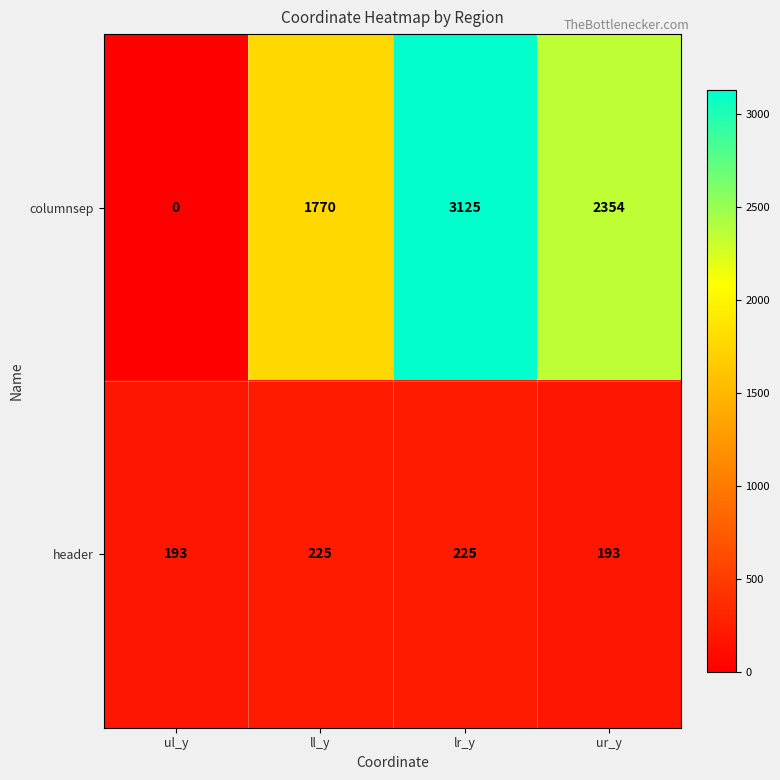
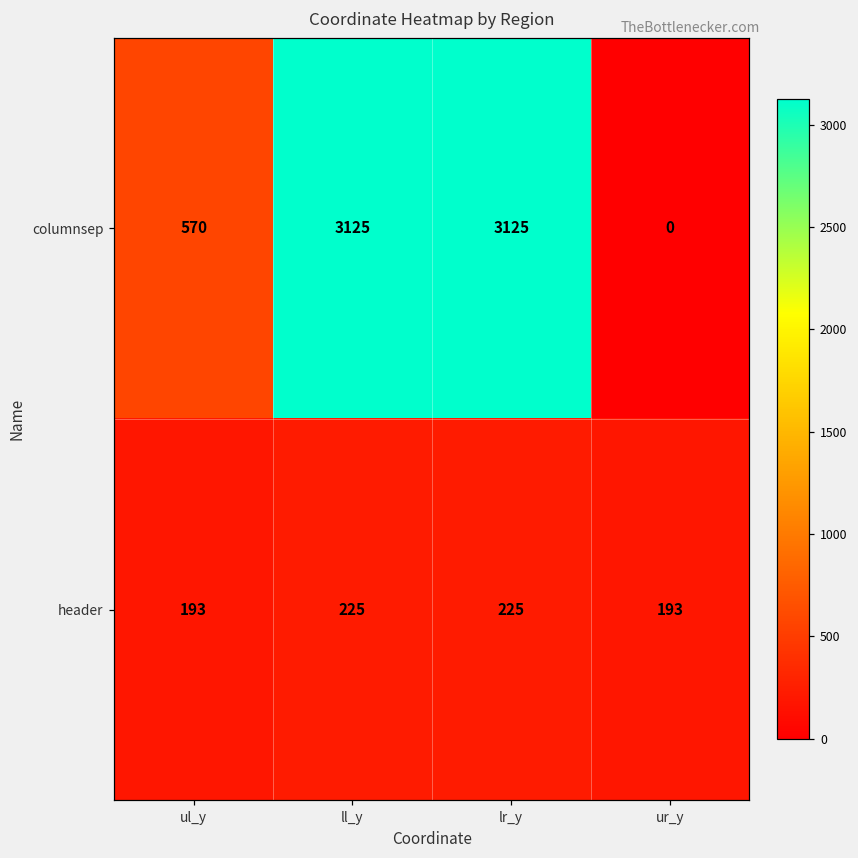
  {
    "columnsep": {
-     "ul_y": 0,
-     "ll_y": 1770,
+     "ul_y": 570,
+     "ll_y": 3125,
      "lr_y": 3125,
-     "ur_y": 2354
+     "ur_y": 0
    },
    "header": {
      "ul_y": 193,
      "ll_y": 225,
      "lr_y": 225,
      "ur_y": 193
    }
  }
